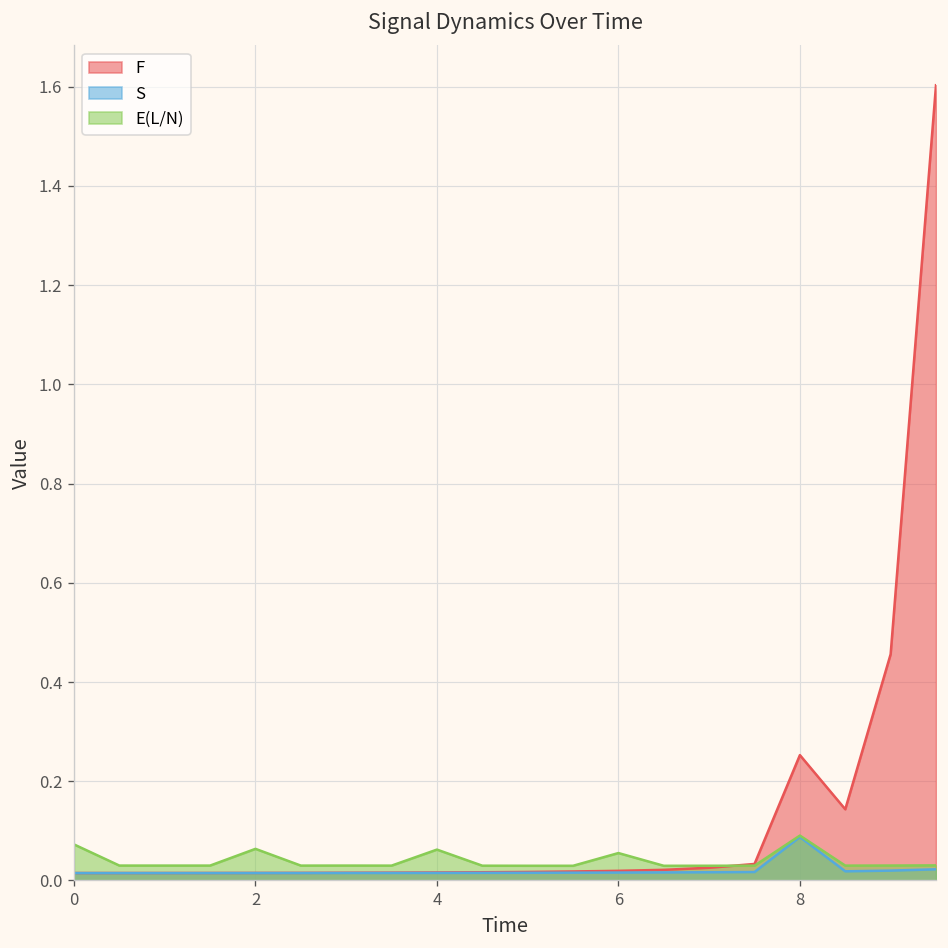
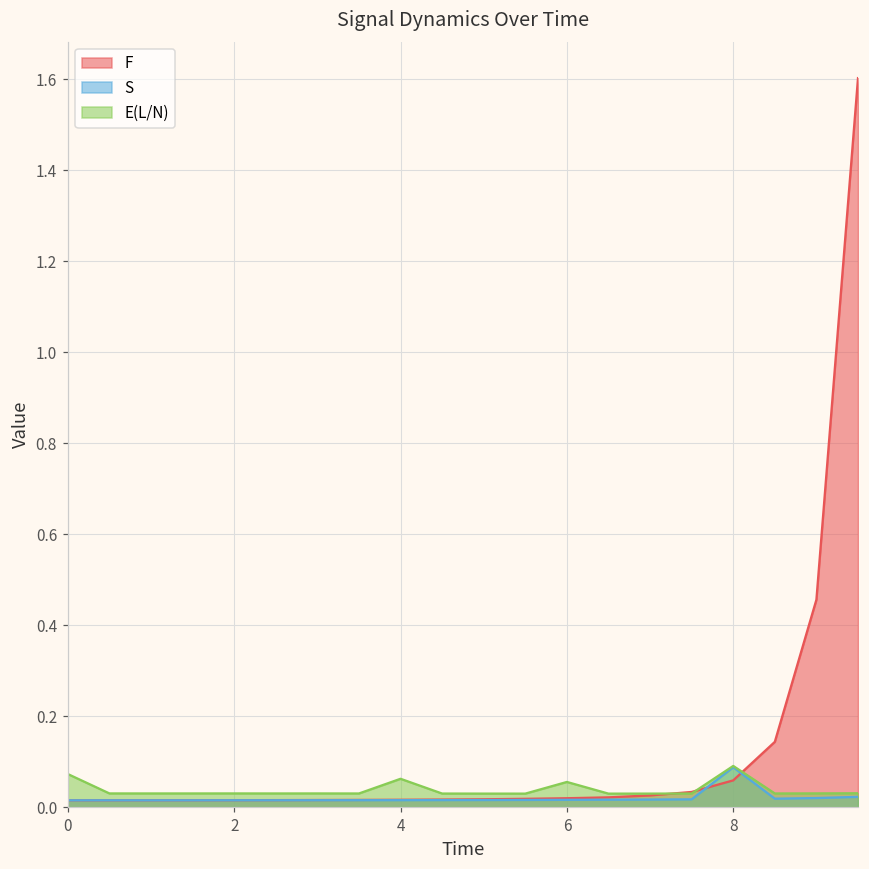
  {
    "F": {
-     "8": 0.25
+     "8": 0.06
    },
    "E(L/N)": {
      "0": 0.07,
-     "2": 0.06,
+     "2": 0.03,
      "4": 0.06,
      "6": 0.06
    }
  }
